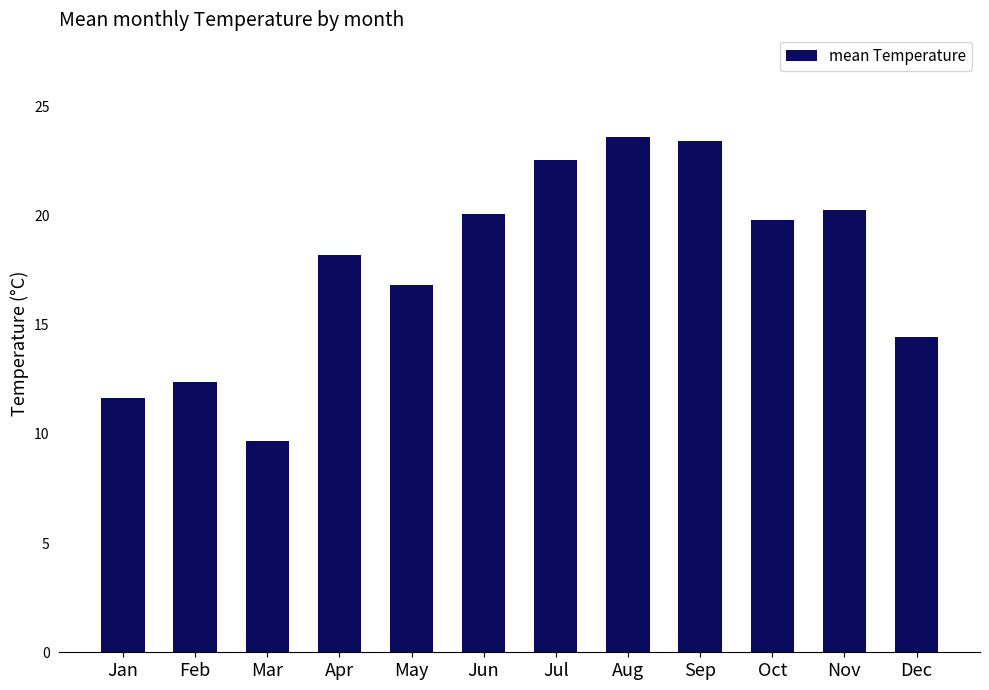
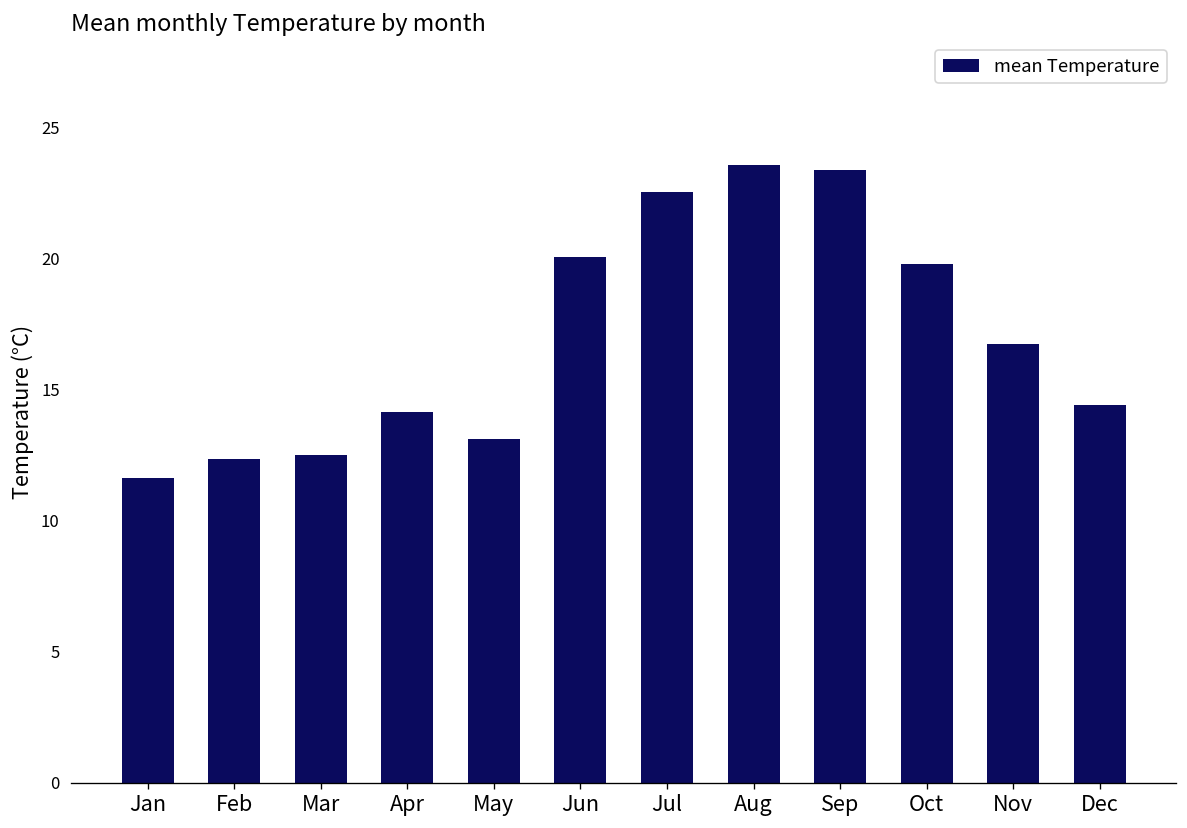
  {
    "Jan": 11.6,
    "Feb": 12.4,
-   "Mar": 9.7,
-   "Apr": 18.2,
-   "May": 16.8,
+   "Mar": 12.5,
+   "Apr": 14.2,
+   "May": 13.1,
    "Jun": 20.1,
    "Jul": 22.6,
    "Aug": 23.6,
    "Sep": 23.4,
    "Oct": 19.8,
-   "Nov": 20.2,
+   "Nov": 16.8,
    "Dec": 14.4
  }
